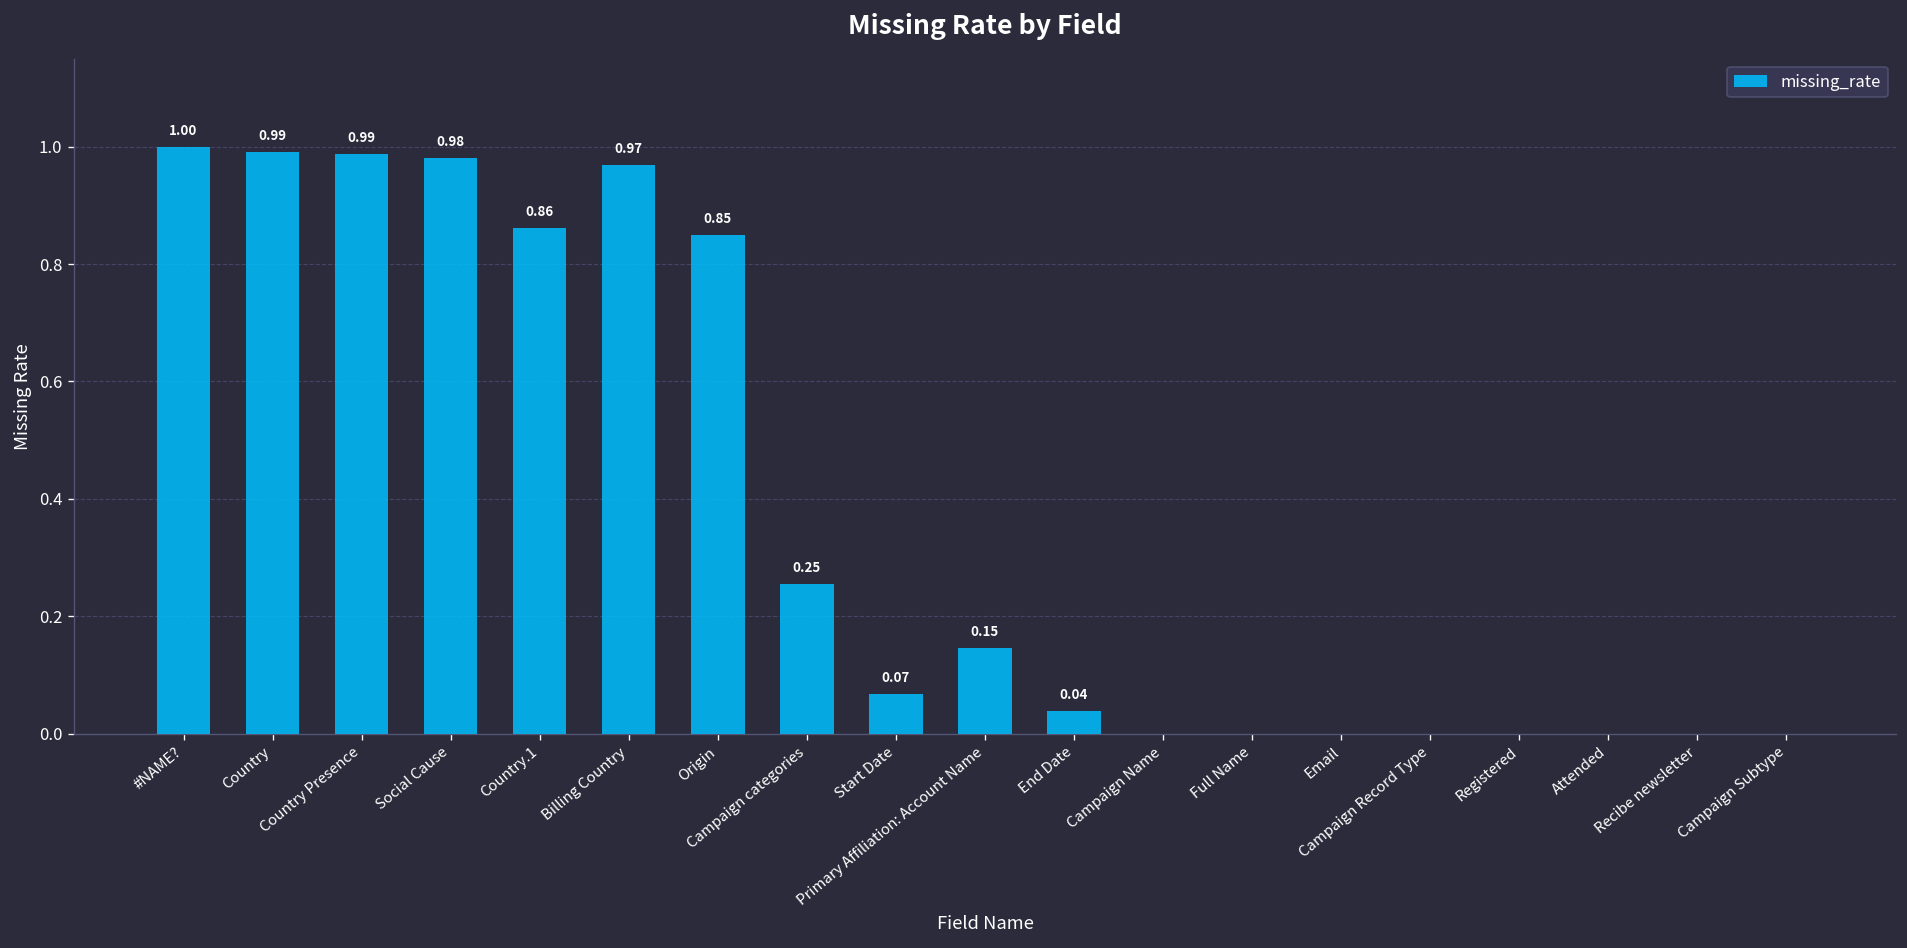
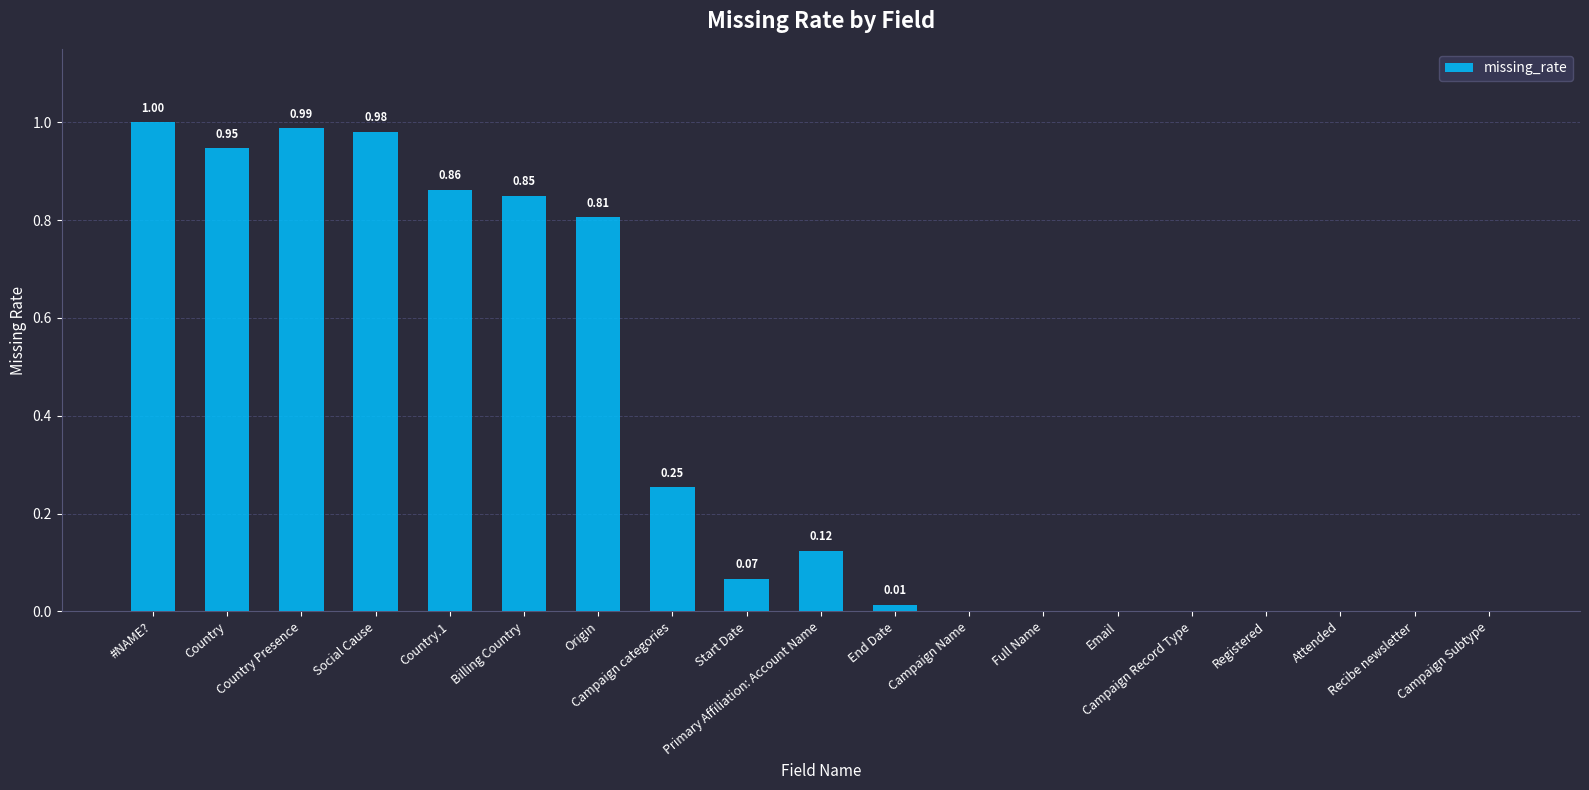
  {
    "#NAME?": 1.00,
-   "Country": 0.99,
+   "Country": 0.95,
    "Country Presence": 0.99,
    "Social Cause": 0.98,
    "Country.1": 0.86,
-   "Billing Country": 0.97,
-   "Origin": 0.85,
+   "Billing Country": 0.85,
+   "Origin": 0.81,
    "Campaign categories": 0.25,
    "Start Date": 0.07,
-   "Primary Affiliation: Account Name": 0.15,
-   "End Date": 0.04
+   "Primary Affiliation: Account Name": 0.12,
+   "End Date": 0.01
  }
